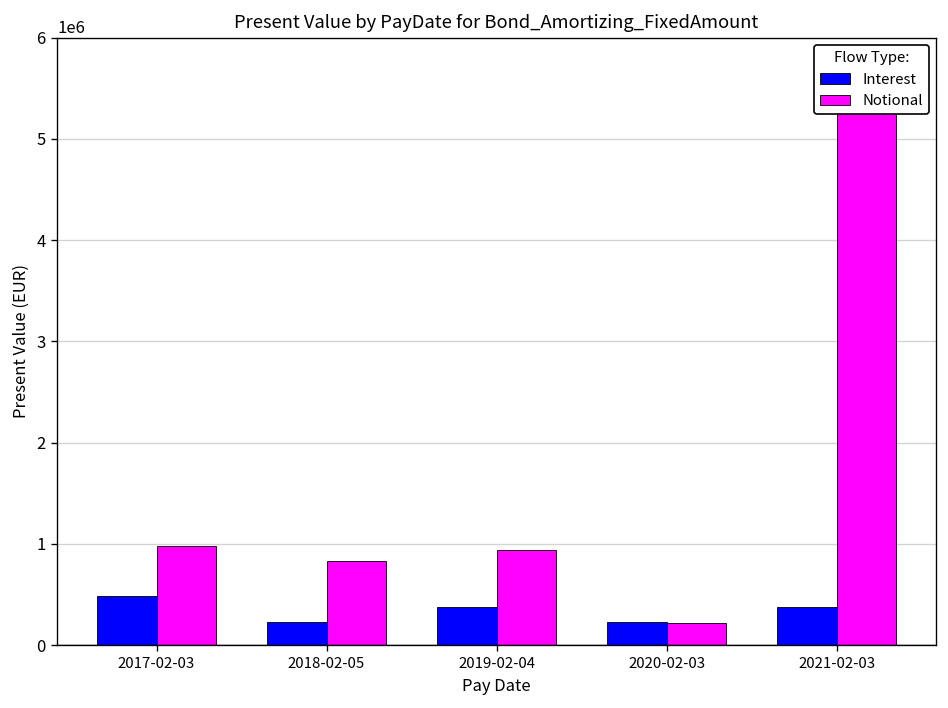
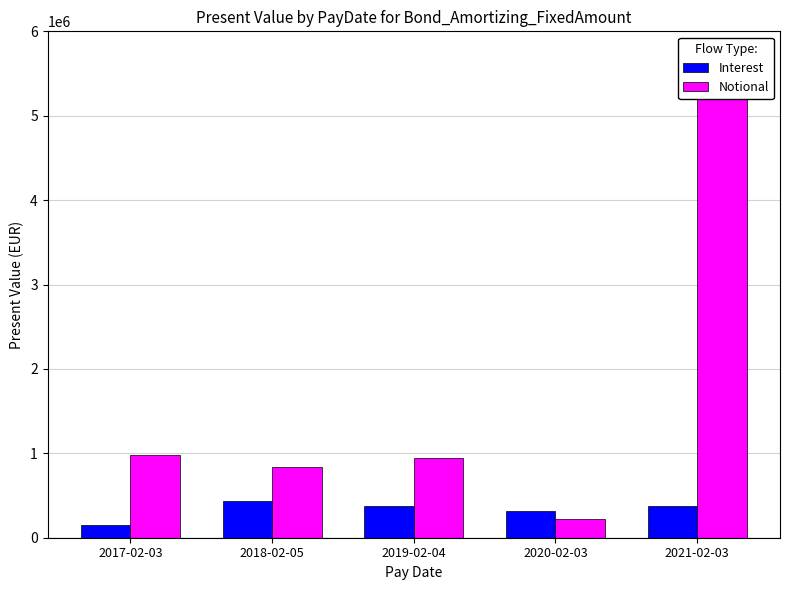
  {
    "Interest": {
-     "2017-02-03": 500000,
-     "2018-02-05": 200000,
+     "2017-02-03": 100000,
+     "2018-02-05": 400000,
      "2019-02-04": 400000,
-     "2020-02-03": 200000,
+     "2020-02-03": 300000,
      "2021-02-03": 400000
    },
    "Notional": {
      "2017-02-03": 1000000,
      "2018-02-05": 800000,
      "2019-02-04": 900000,
      "2020-02-03": 200000
    }
  }
